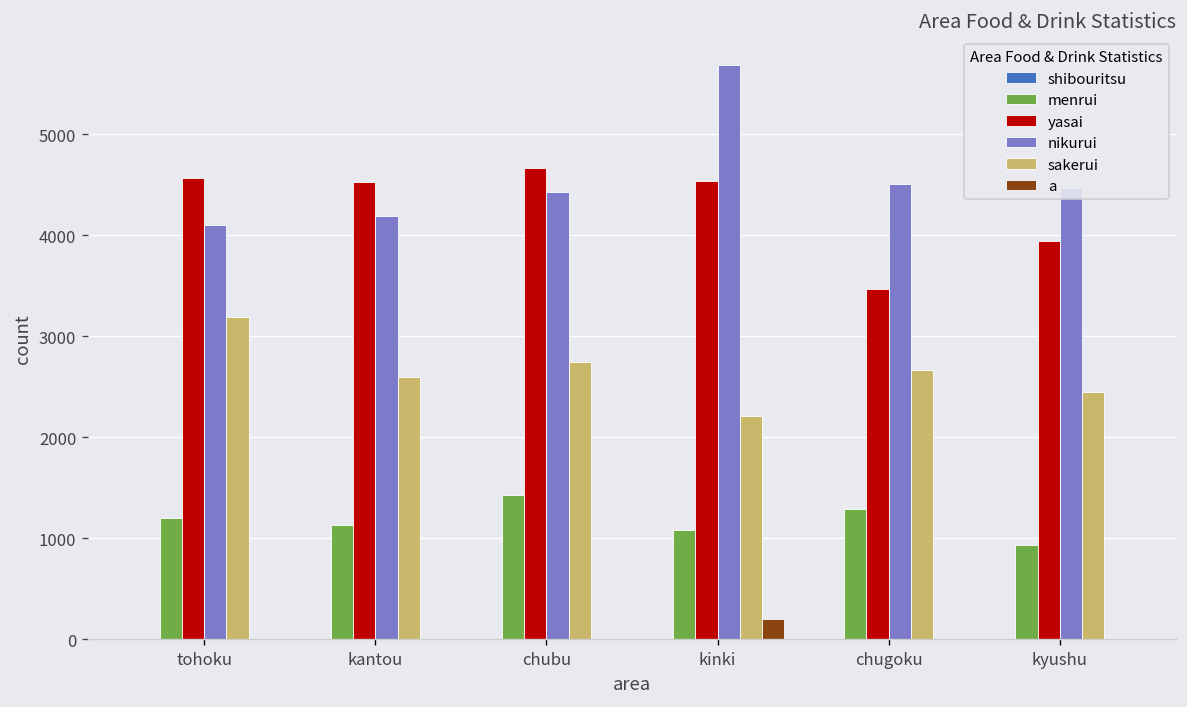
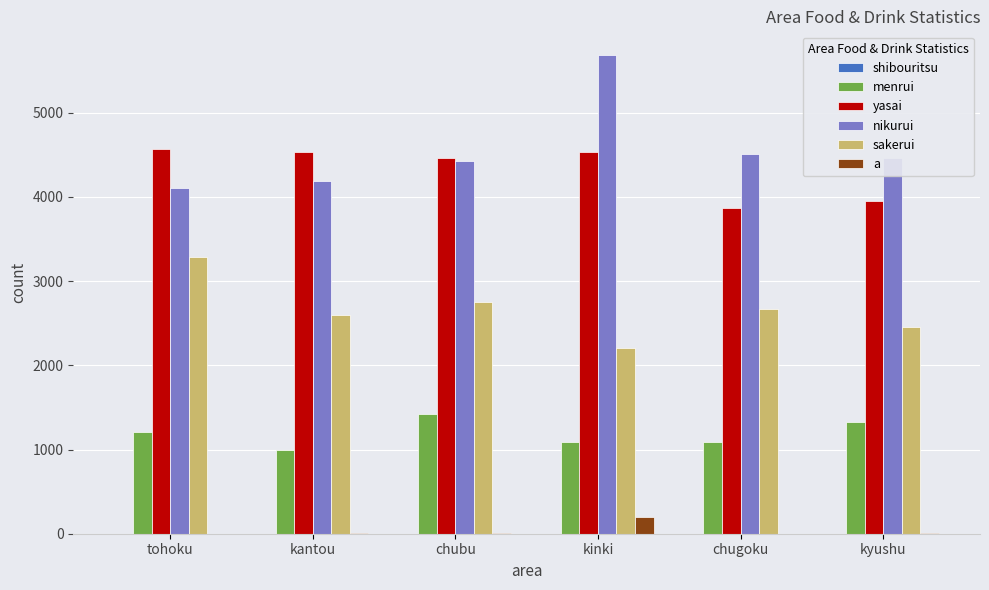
  {
    "menrui": {
      "tohoku": 1200,
-     "kantou": 1100,
+     "kantou": 1000,
      "chubu": 1400,
      "kinki": 1100,
-     "chugoku": 1300,
-     "kyushu": 900
+     "chugoku": 1100,
+     "kyushu": 1300
    },
    "yasai": {
      "tohoku": 4600,
      "kantou": 4500,
-     "chubu": 4700,
+     "chubu": 4500,
      "kinki": 4500,
-     "chugoku": 3500,
+     "chugoku": 3900,
      "kyushu": 3900
    },
    "sakerui": {
-     "tohoku": 3200,
+     "tohoku": 3300,
      "kantou": 2600,
      "chubu": 2700,
      "kinki": 2200,
      "chugoku": 2700,
      "kyushu": 2500
    },
    "a": {
      "kinki": 200
    }
  }
